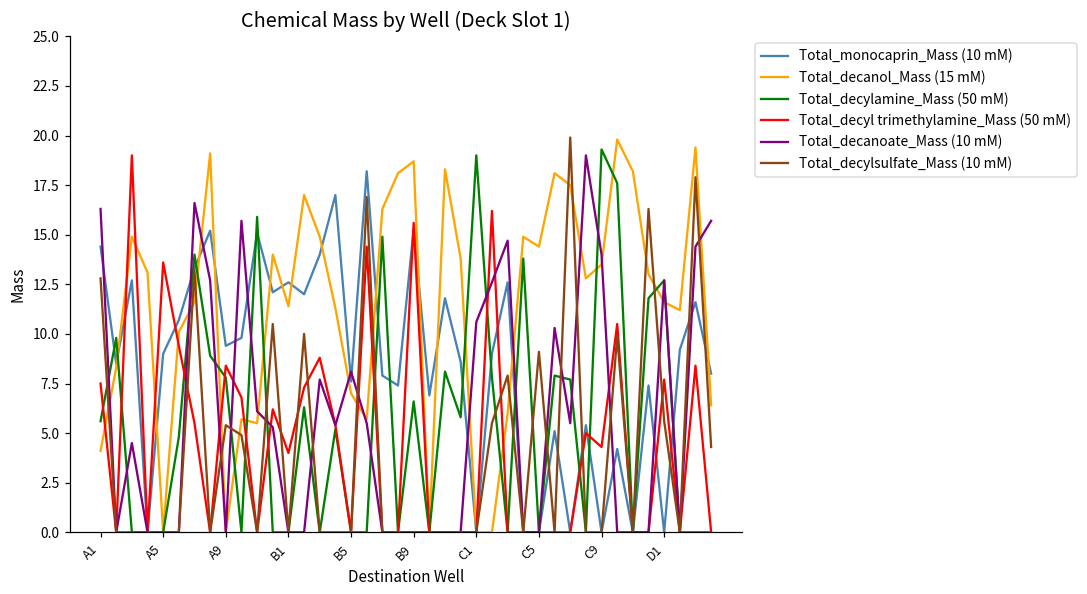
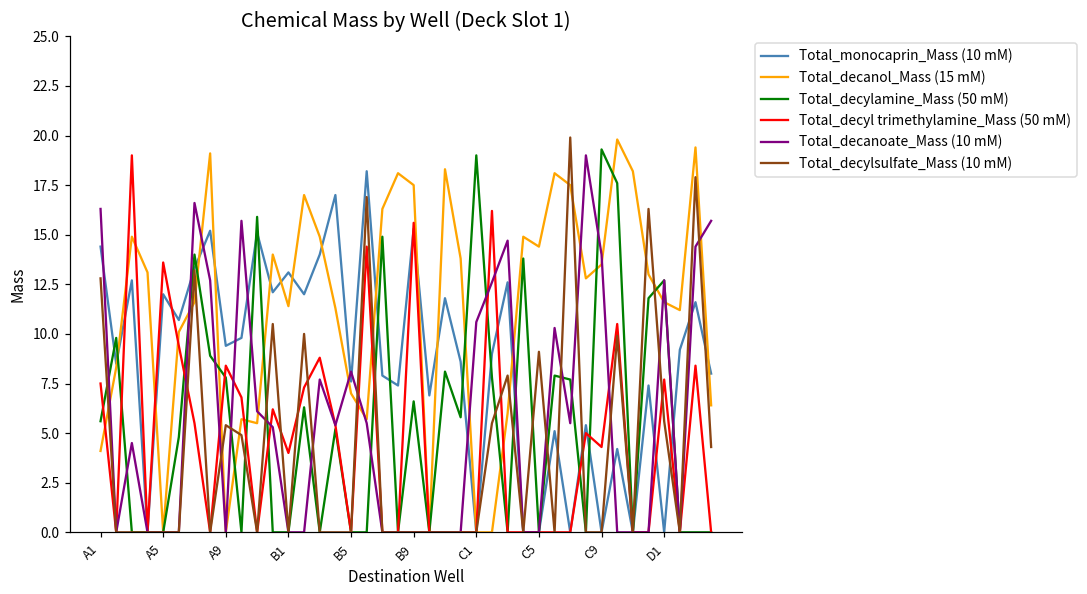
  {
    "Total_monocaprin_Mass (10 mM)": {
      "A1": 14.4,
-     "A5": 9,
+     "A5": 12,
      "A9": 9.4,
-     "B1": 12.6,
+     "B1": 13.1,
      "B5": 7.6,
      "B9": 15.3,
      "D1": 0.0
    },
    "Total_decanol_Mass (15 mM)": {
      "A1": 4.1,
      "B1": 11.4,
      "B5": 7.0,
-     "B9": 18.7,
+     "B9": 17.5,
      "C5": 14.4,
      "C9": 13.5,
      "D1": 11.6
    },
    "Total_decylamine_Mass (50 mM)": {
      "A1": 5.6,
      "A9": 7.8,
      "B9": 6.6,
      "C1": 19.0,
      "C9": 19.3
    },
    "Total_decyl trimethylamine_Mass (50 mM)": {
      "A1": 7.5,
      "A5": 13.6,
      "A9": 8.4,
      "B1": 4.0,
      "B9": 15.6,
      "C9": 4.3,
      "D1": 7.7
    },
    "Total_decanoate_Mass (10 mM)": {
      "A1": 16.3,
      "B5": 8.1,
      "C1": 10.6,
      "C9": 14.0
    },
    "Total_decylsulfate_Mass (10 mM)": {
      "A1": 12.8,
      "A9": 5.4,
      "C5": 9.1,
      "D1": 5.6
    }
  }
